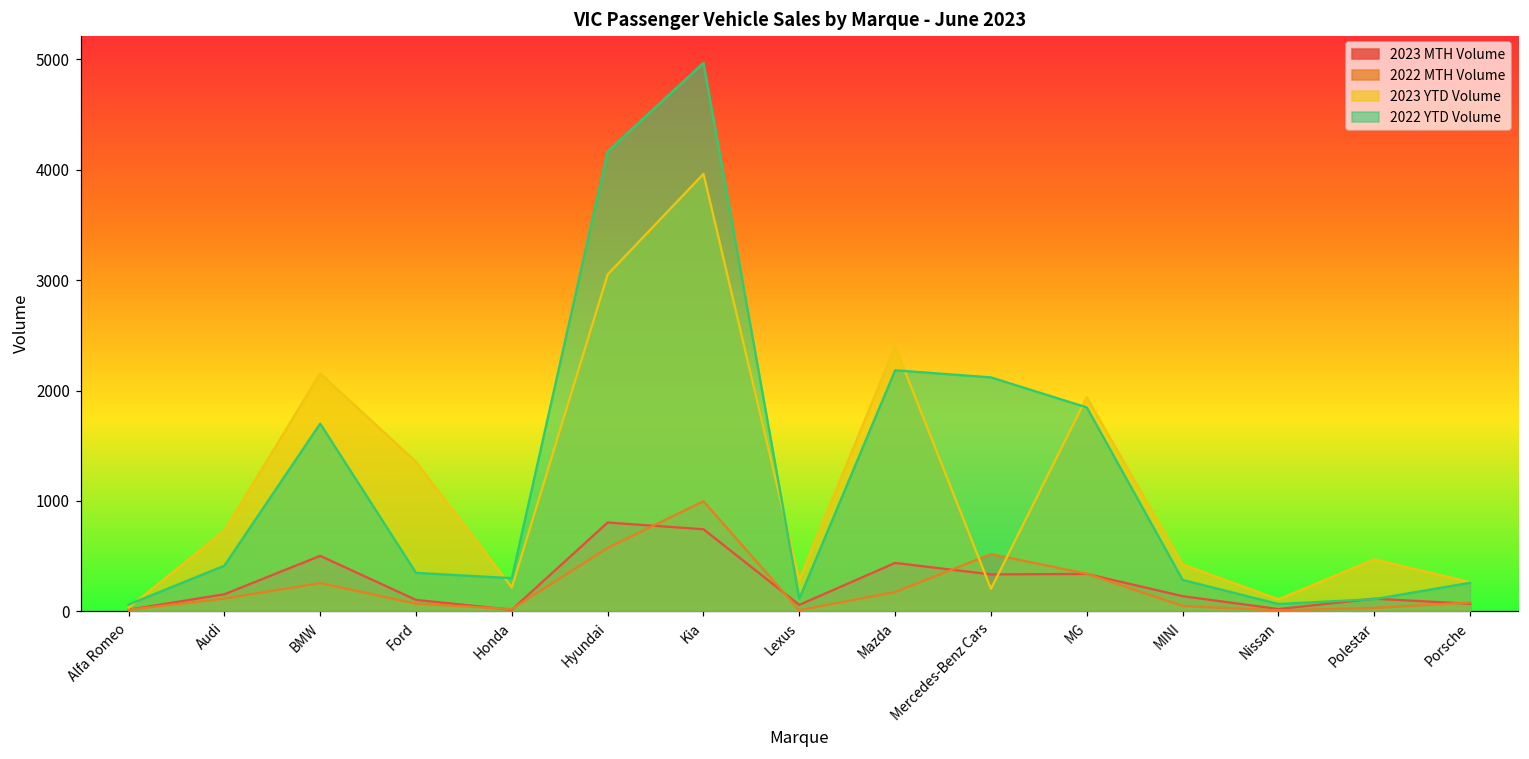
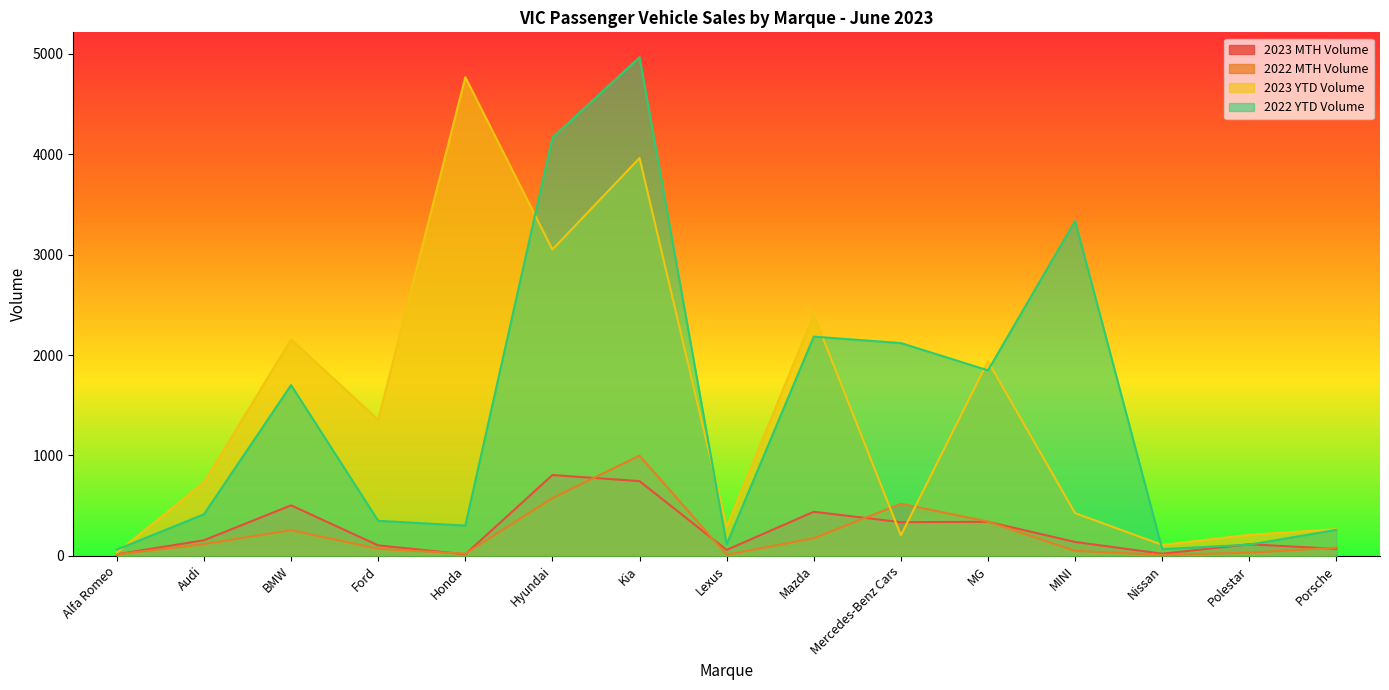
  {
    "2023 YTD Volume": {
      "Audi": 730,
      "BMW": 2160,
      "Ford": 1350,
-     "Honda": 220,
+     "Honda": 4770,
      "Hyundai": 3050,
      "Kia": 3960,
      "Lexus": 290,
      "Mazda": 2400,
      "Mercedes-Benz Cars": 200,
      "MG": 1940,
      "MINI": 420,
      "Nissan": 110,
-     "Polestar": 470
+     "Polestar": 210
    },
    "2022 YTD Volume": {
      "Alfa Romeo": 60,
      "Audi": 410,
      "BMW": 1700,
      "Ford": 350,
      "Honda": 300,
      "Hyundai": 4170,
      "Kia": 4970,
      "Lexus": 110,
      "Mazda": 2180,
      "Mercedes-Benz Cars": 2120,
      "MG": 1850,
-     "MINI": 280,
+     "MINI": 3340,
      "Nissan": 70
    }
  }
